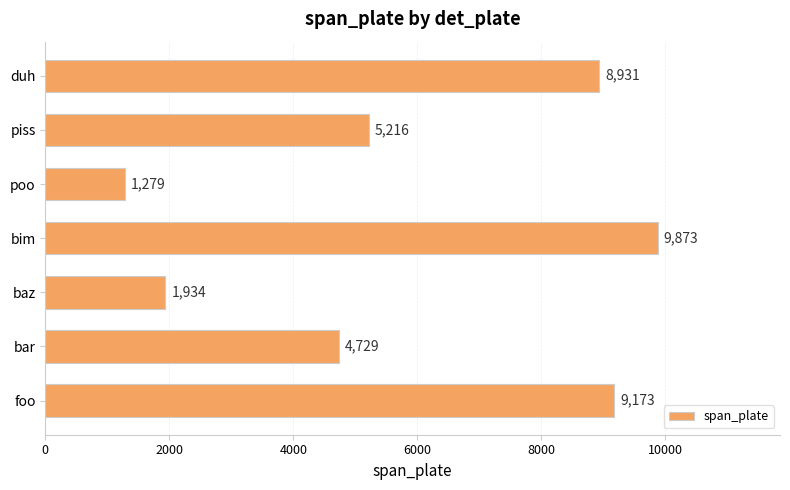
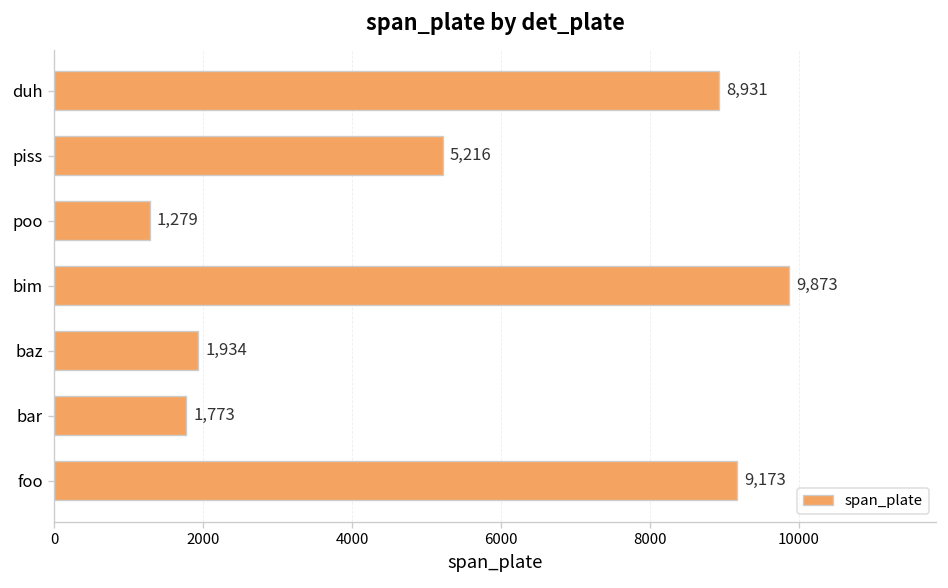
  {
    "duh": "8,931",
    "piss": "5,216",
    "poo": "1,279",
    "bim": "9,873",
    "baz": "1,934",
-   "bar": "4,729",
+   "bar": "1,773",
    "foo": "9,173"
  }
